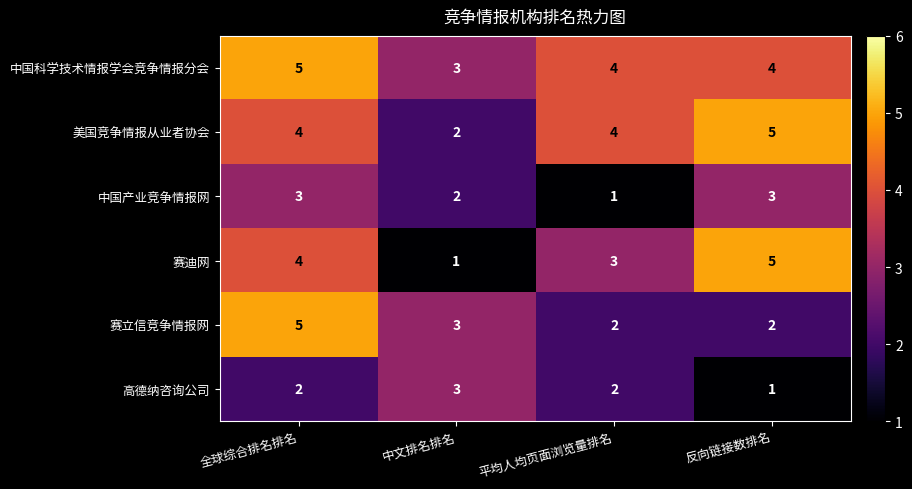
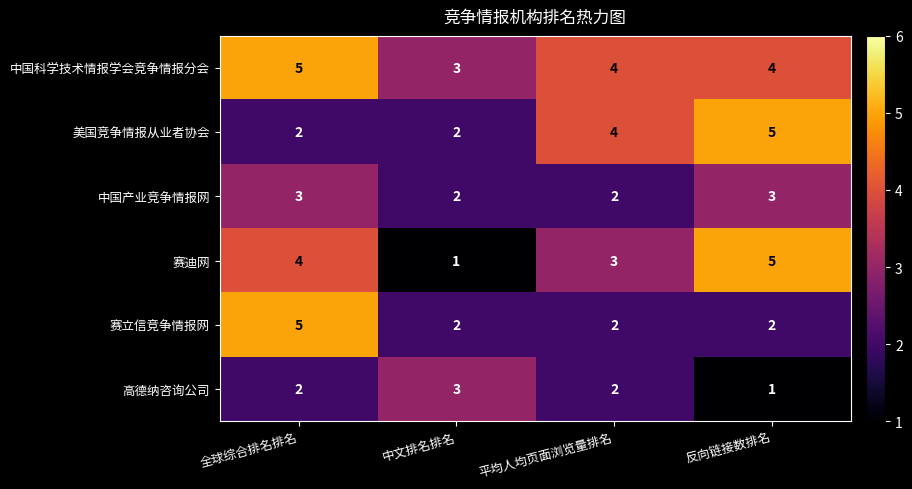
  {
    "中国科学技术情报学会竞争情报分会": {
      "全球综合排名排名": 5,
      "中文排名排名": 3,
      "平均人均页面浏览量排名": 4,
      "反向链接数排名": 4
    },
    "美国竞争情报从业者协会": {
-     "全球综合排名排名": 4,
+     "全球综合排名排名": 2,
      "中文排名排名": 2,
      "平均人均页面浏览量排名": 4,
      "反向链接数排名": 5
    },
    "中国产业竞争情报网": {
      "全球综合排名排名": 3,
      "中文排名排名": 2,
-     "平均人均页面浏览量排名": 1,
+     "平均人均页面浏览量排名": 2,
      "反向链接数排名": 3
    },
    "赛迪网": {
      "全球综合排名排名": 4,
      "中文排名排名": 1,
      "平均人均页面浏览量排名": 3,
      "反向链接数排名": 5
    },
    "赛立信竞争情报网": {
      "全球综合排名排名": 5,
-     "中文排名排名": 3,
+     "中文排名排名": 2,
      "平均人均页面浏览量排名": 2,
      "反向链接数排名": 2
    },
    "高德纳咨询公司": {
      "全球综合排名排名": 2,
      "中文排名排名": 3,
      "平均人均页面浏览量排名": 2,
      "反向链接数排名": 1
    }
  }
